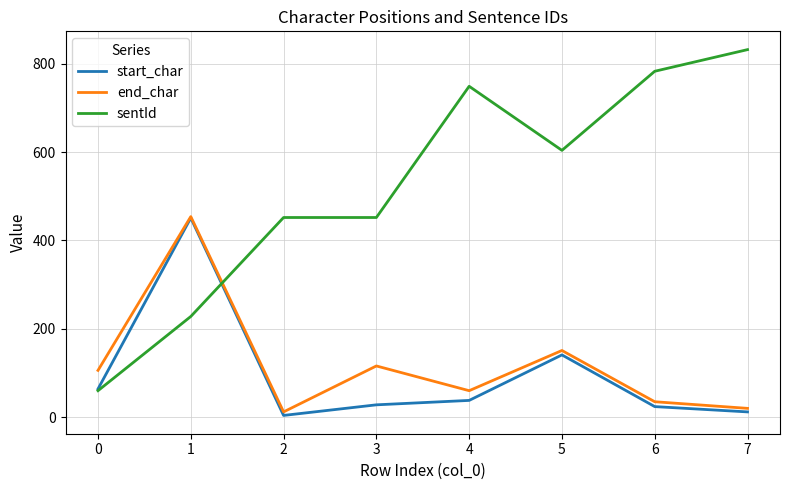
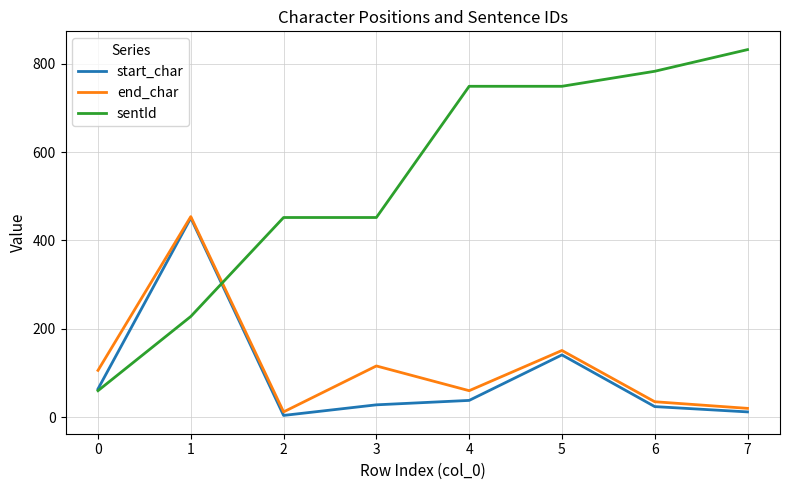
  {
    "start_char": {
      "2": 0,
      "3": 30,
      "4": 40,
      "5": 140,
      "6": 20,
      "7": 10
    },
    "end_char": {
      "0": 110,
      "2": 10,
      "3": 120,
      "4": 60,
      "5": 150,
      "6": 40,
      "7": 20
    },
    "sentId": {
      "1": 230,
      "2": 450,
      "3": 450,
      "4": 750,
-     "5": 600,
+     "5": 750,
      "6": 780,
      "7": 830
    }
  }
